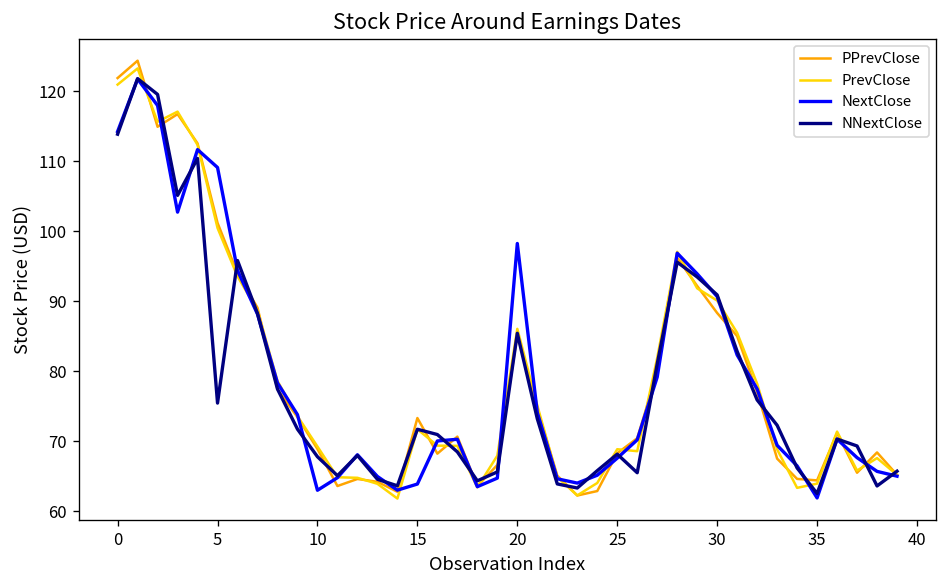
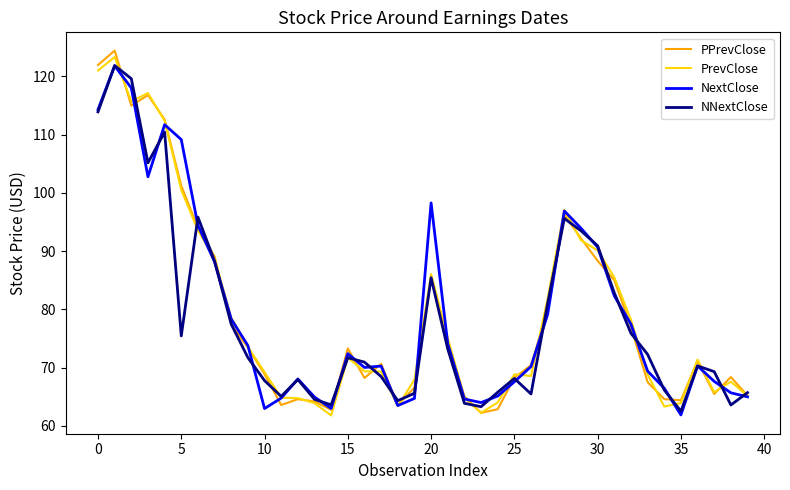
  {
    "NextClose": {
      "5": 109,
      "10": 63,
-     "15": 64,
+     "15": 72,
      "20": 98,
      "25": 68,
      "35": 62
    },
    "NNextClose": {
      "5": 75,
      "10": 68,
      "35": 63
    }
  }
